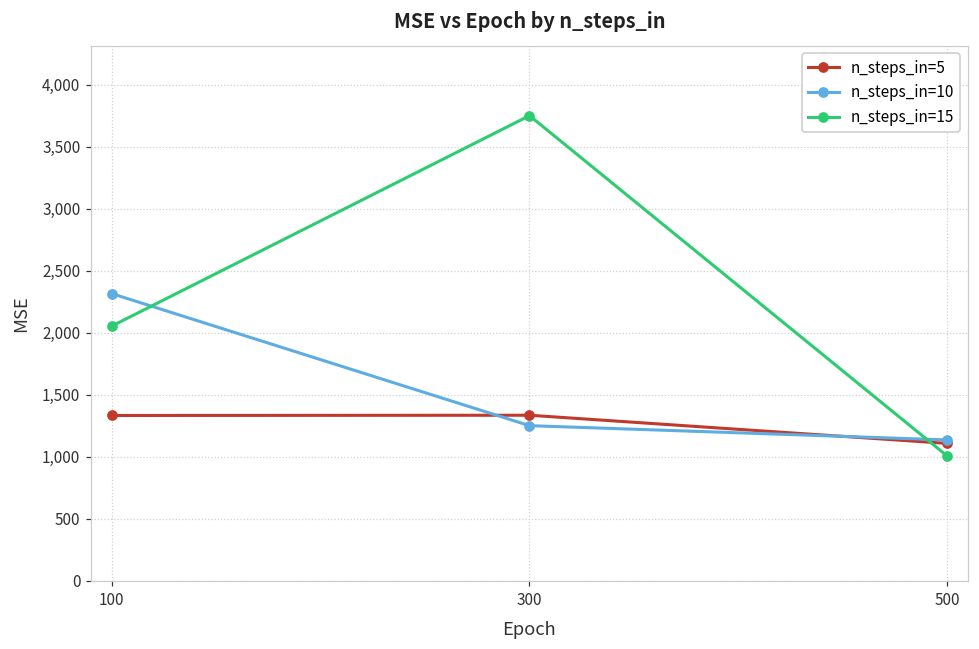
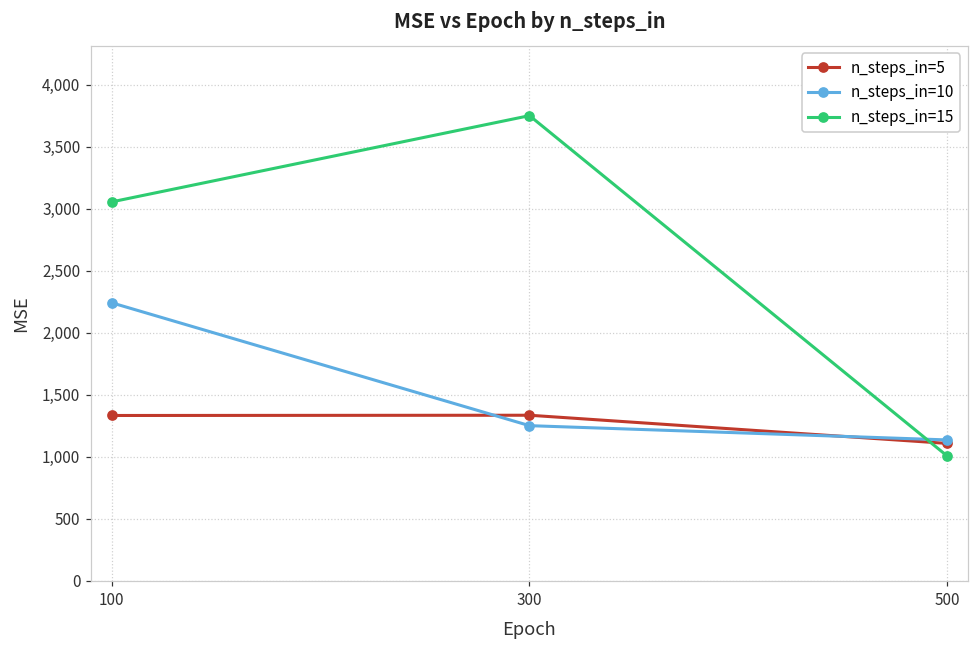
  {
    "n_steps_in=5": {
      "100": "1,330",
      "300": "1,340",
      "500": "1,110"
    },
    "n_steps_in=10": {
-     "100": "2,320",
+     "100": "2,240",
      "300": "1,250",
      "500": "1,140"
    },
    "n_steps_in=15": {
-     "100": "2,060",
+     "100": "3,060",
      "300": "3,750",
      "500": "1,010"
    }
  }
